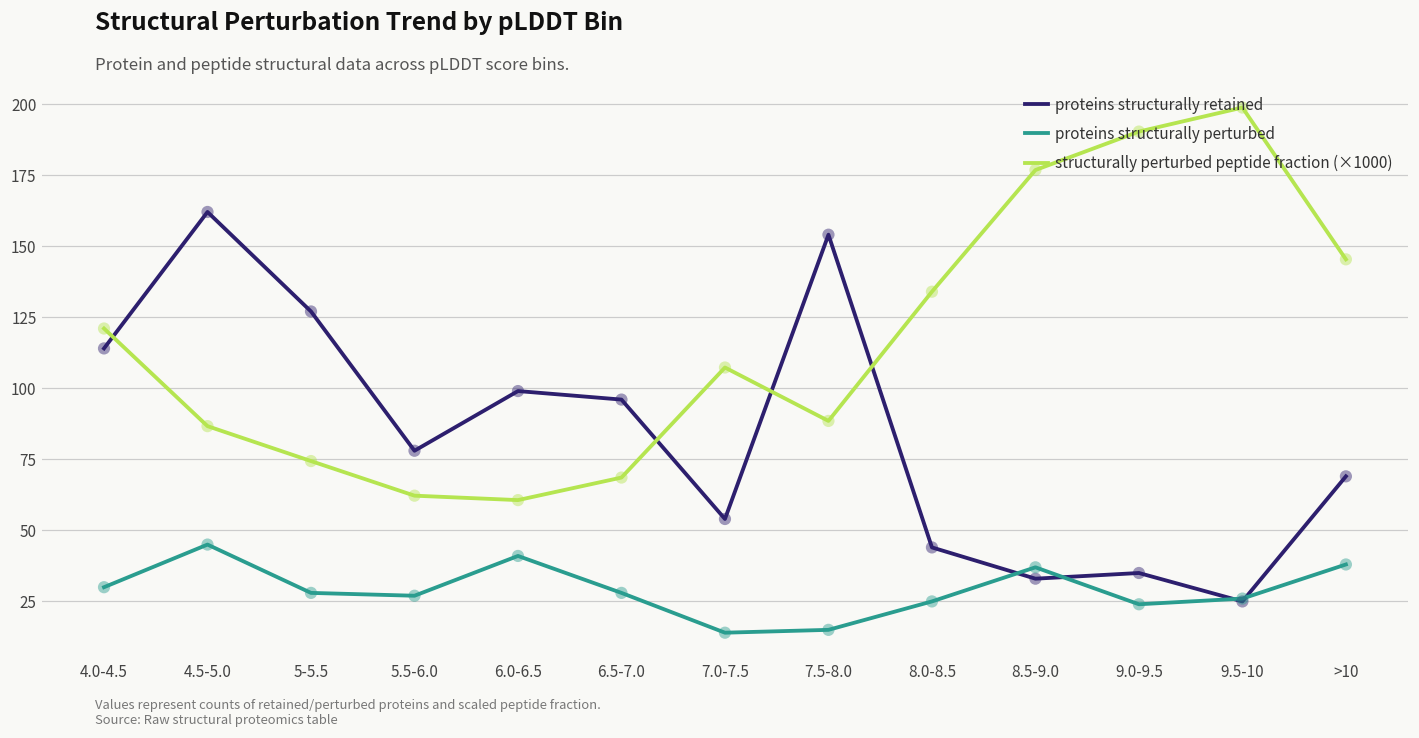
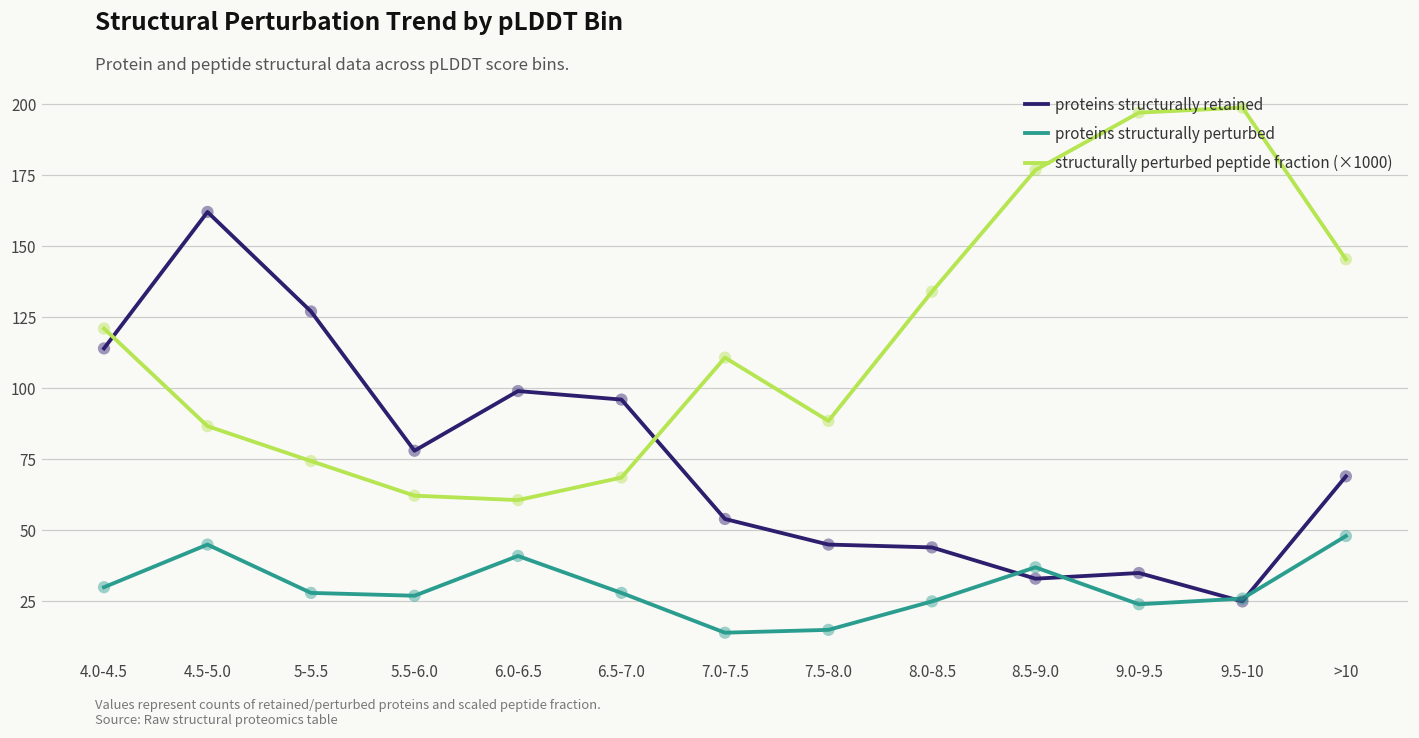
  {
    "proteins structurally retained": {
      "4.0-4.5": 114,
      "4.5-5.0": 162,
      "5-5.5": 127,
      "5.5-6.0": 78,
      "6.0-6.5": 99,
      "6.5-7.0": 96,
      "7.0-7.5": 54,
-     "7.5-8.0": 154,
+     "7.5-8.0": 45,
      "8.0-8.5": 44,
      "8.5-9.0": 33,
      "9.0-9.5": 35,
      ">10": 69
    },
    "proteins structurally perturbed": {
      "4.0-4.5": 30,
      "4.5-5.0": 45,
      "5-5.5": 28,
      "5.5-6.0": 27,
      "6.0-6.5": 41,
      "6.5-7.0": 28,
      "7.0-7.5": 14,
      "7.5-8.0": 15,
      "8.0-8.5": 25,
      "8.5-9.0": 37,
      "9.0-9.5": 24,
-     ">10": 38
+     ">10": 48
    },
    "structurally perturbed peptide fraction (×1000)": {
      "4.0-4.5": 121,
      "4.5-5.0": 87,
      "5-5.5": 74,
      "5.5-6.0": 62,
      "6.0-6.5": 61,
      "6.5-7.0": 69,
-     "7.0-7.5": 107,
+     "7.0-7.5": 111,
      "7.5-8.0": 88,
      "8.0-8.5": 134,
      "8.5-9.0": 177,
-     "9.0-9.5": 190,
+     "9.0-9.5": 197,
      "9.5-10": 199,
      ">10": 145
    }
  }
